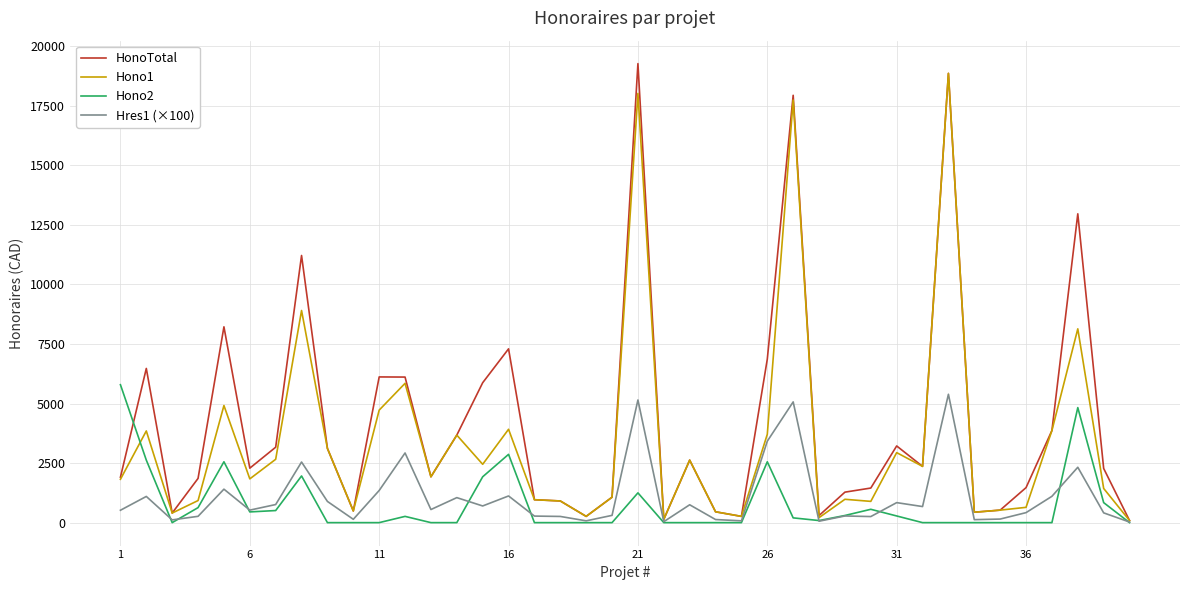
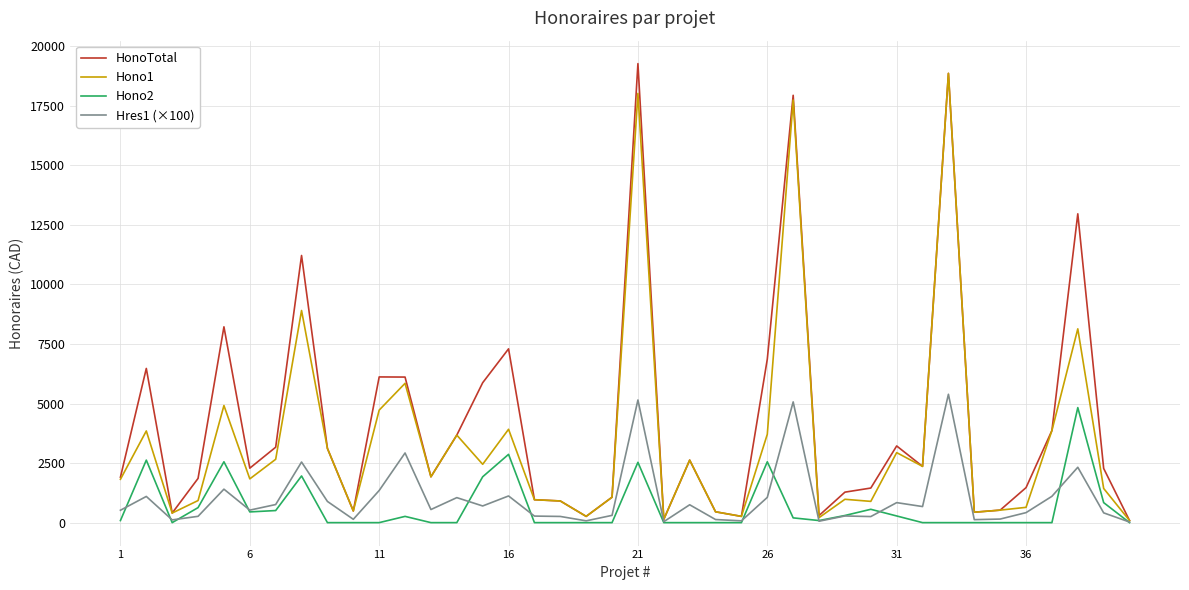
  {
    "HonoTotal": {
      "6": 2300,
      "11": 6100,
      "16": 7300,
      "21": 19300,
      "26": 6900,
      "31": 3200,
      "36": 1500
    },
    "Hono1": {
      "6": 1800,
      "11": 4700,
      "16": 3900,
      "21": 18000,
      "26": 3700,
      "31": 2900,
      "36": 600
    },
    "Hono2": {
-     "1": 5800,
+     "1": 100,
      "11": 0,
      "16": 2900,
-     "21": 1300,
+     "21": 2500,
      "26": 2600,
      "31": 300,
      "36": 0
    },
    "Hres1 (×100)": {
      "1": 500,
      "11": 1400,
      "16": 1100,
      "21": 5200,
-     "26": 3400,
+     "26": 1100,
      "31": 800,
      "36": 400
    }
  }
